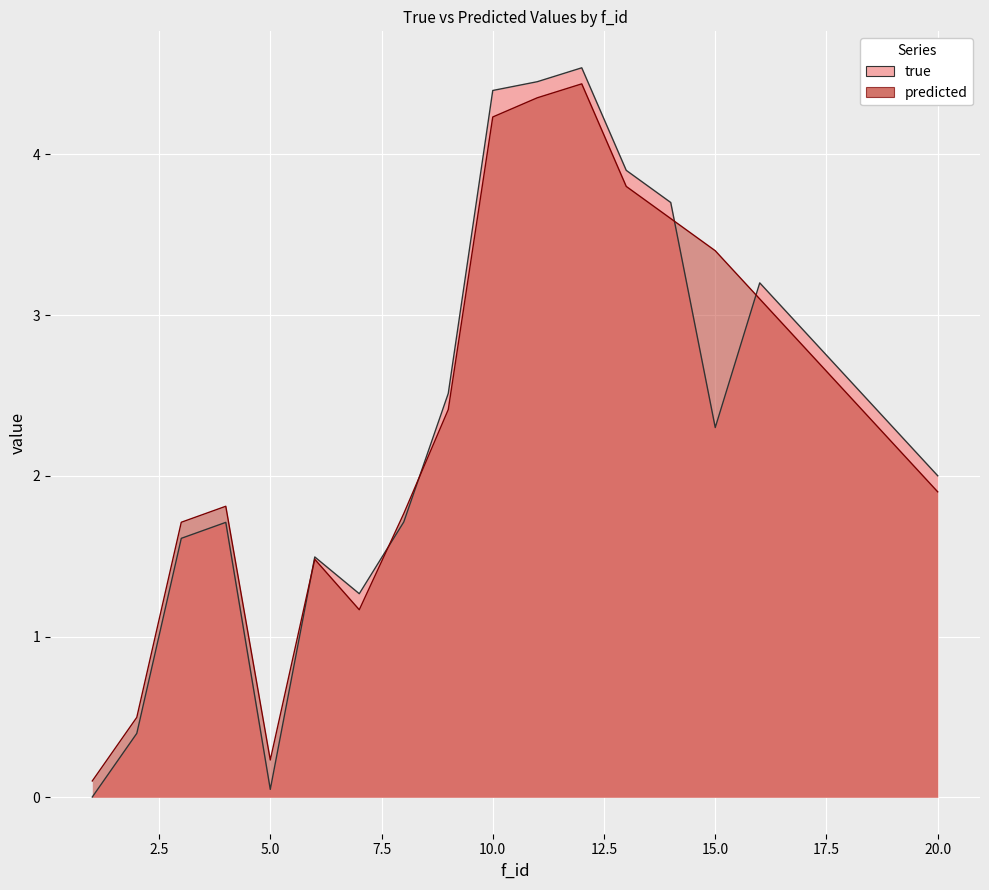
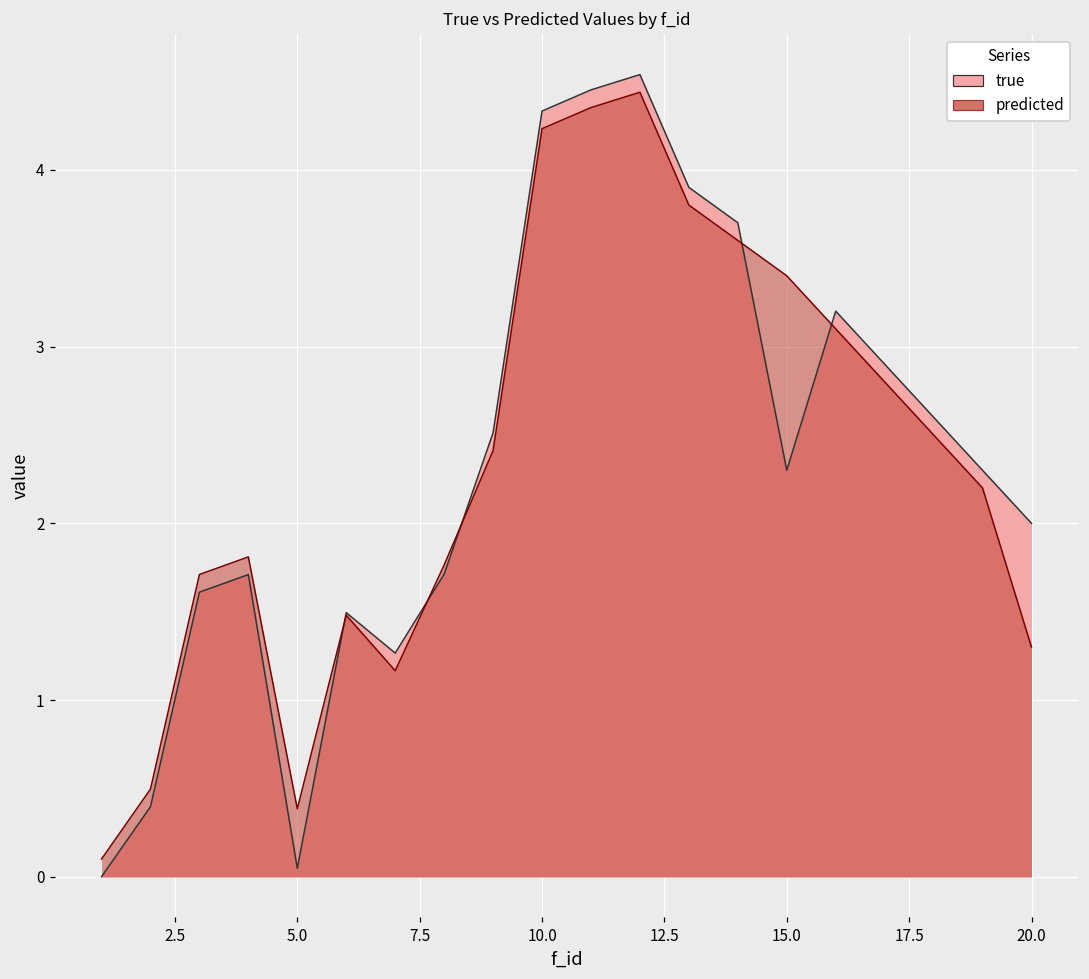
  {
    "true": {
      "5.0": 0.05,
-     "10.0": 4.40,
+     "10.0": 4.33,
      "15.0": 2.30,
      "20.0": 2.00
    },
    "predicted": {
-     "5.0": 0.23,
+     "5.0": 0.39,
      "10.0": 4.23,
      "15.0": 3.40,
-     "20.0": 1.9
+     "20.0": 1.3
    }
  }
